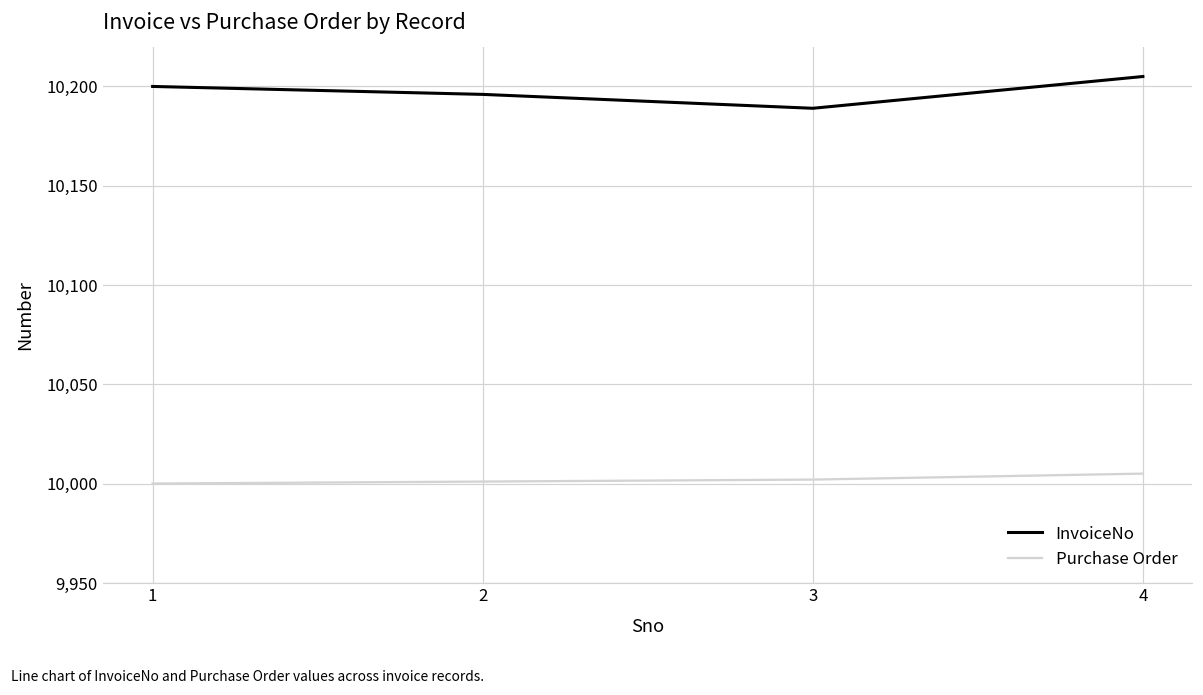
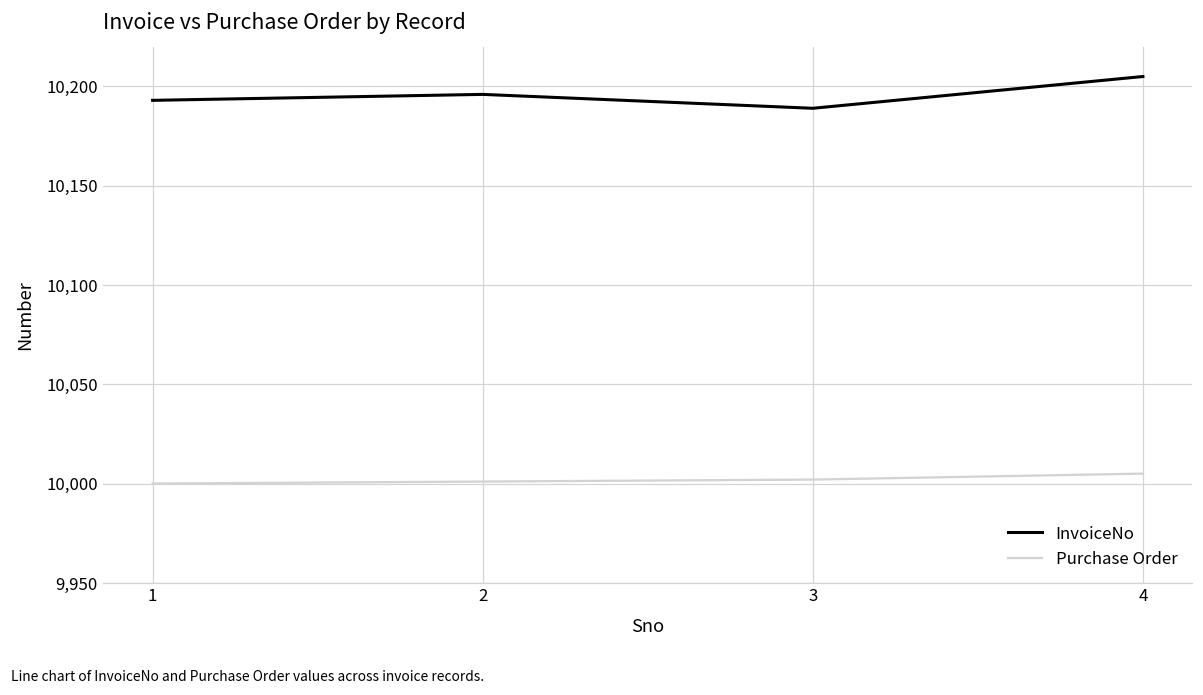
  {
    "InvoiceNo": {
-     "1": "10,200",
+     "1": "10,193",
      "2": "10,196",
      "3": "10,189",
      "4": "10,205"
    },
    "Purchase Order": {
      "1": "10,000",
      "2": "10,001",
      "3": "10,002",
      "4": "10,005"
    }
  }
